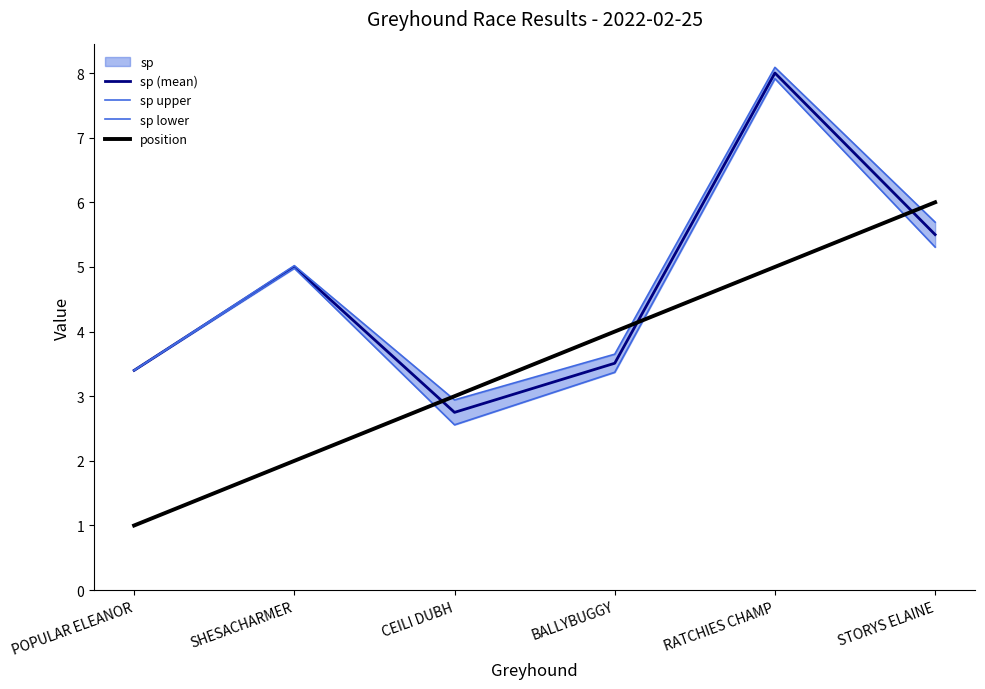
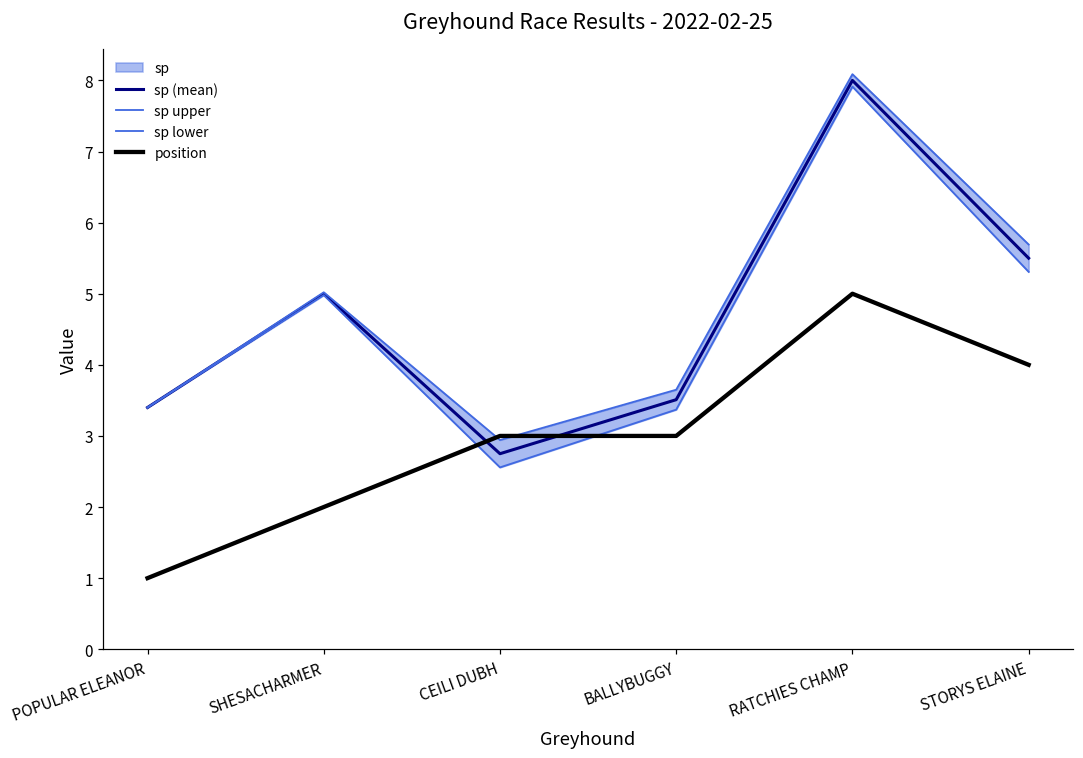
  {
    "sp (mean)": {
      "CEILI DUBH": 2.8,
      "BALLYBUGGY": 3.5,
      "RATCHIES CHAMP": 8,
      "STORYS ELAINE": 5.5
    },
    "position": {
      "POPULAR ELEANOR": 1,
      "SHESACHARMER": 2,
      "CEILI DUBH": 3,
-     "BALLYBUGGY": 4,
+     "BALLYBUGGY": 3,
      "RATCHIES CHAMP": 5,
-     "STORYS ELAINE": 6
+     "STORYS ELAINE": 4
    }
  }
